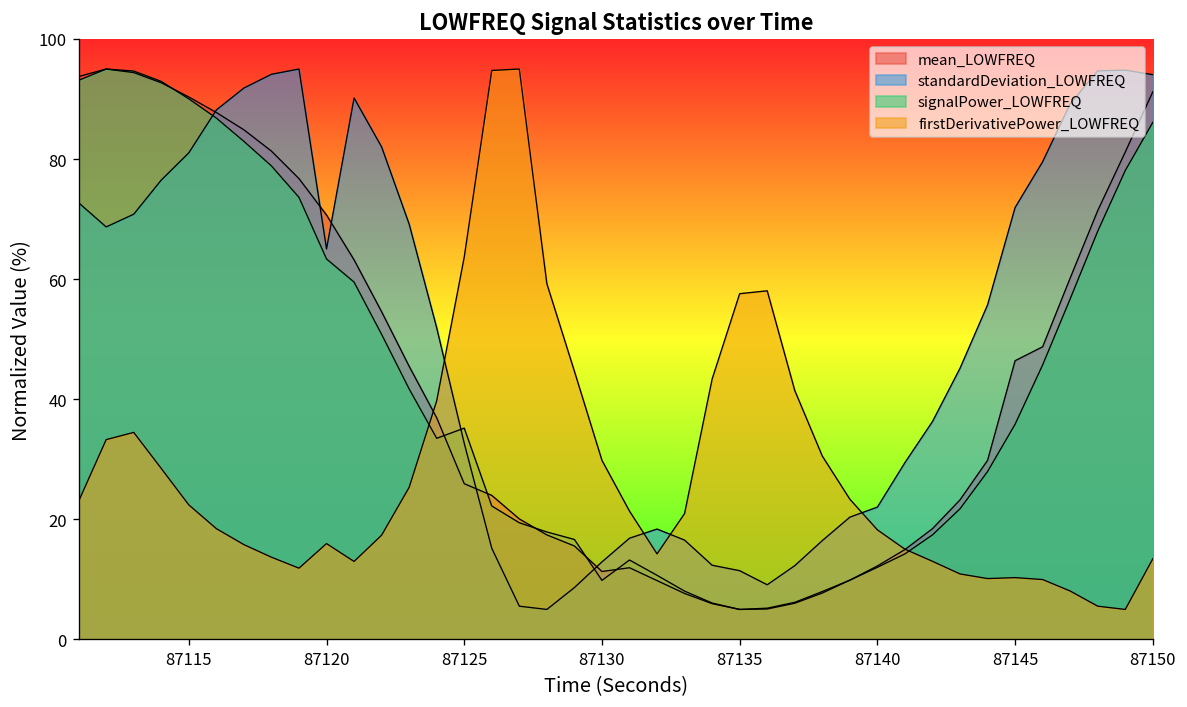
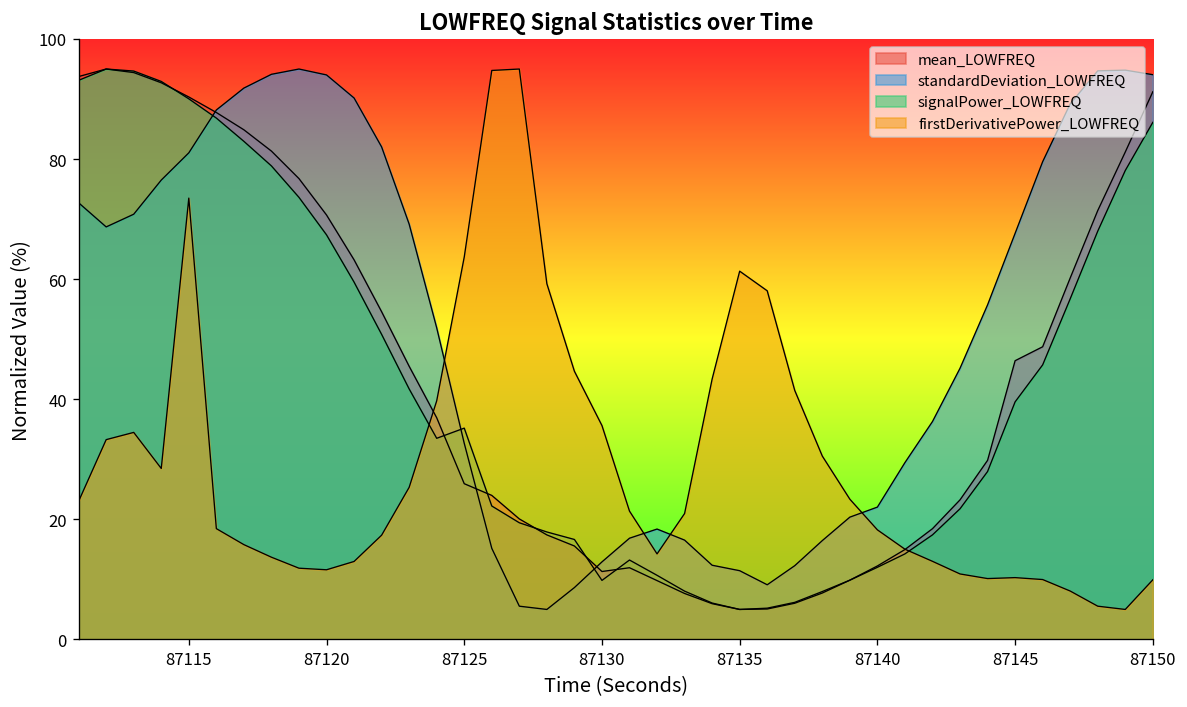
  {
    "mean_LOWFREQ": {
      "87120": 71,
      "87125": 26,
      "87130": 11,
      "87145": 46,
      "87150": 91
    },
    "standardDeviation_LOWFREQ": {
      "87115": 81,
-     "87120": 65,
+     "87120": 94,
      "87125": 33,
      "87130": 13,
      "87135": 11,
      "87140": 22,
-     "87145": 72,
+     "87145": 68,
      "87150": 94
    },
    "signalPower_LOWFREQ": {
-     "87120": 63,
+     "87120": 67,
      "87125": 35,
      "87130": 10,
-     "87145": 36,
+     "87145": 40,
      "87150": 86
    },
    "firstDerivativePower_LOWFREQ": {
-     "87115": 22,
-     "87120": 16,
+     "87115": 74,
+     "87120": 12,
      "87125": 64,
-     "87130": 30,
-     "87135": 58,
+     "87130": 36,
+     "87135": 61,
      "87140": 18,
      "87145": 10,
-     "87150": 13
+     "87150": 10
    }
  }
